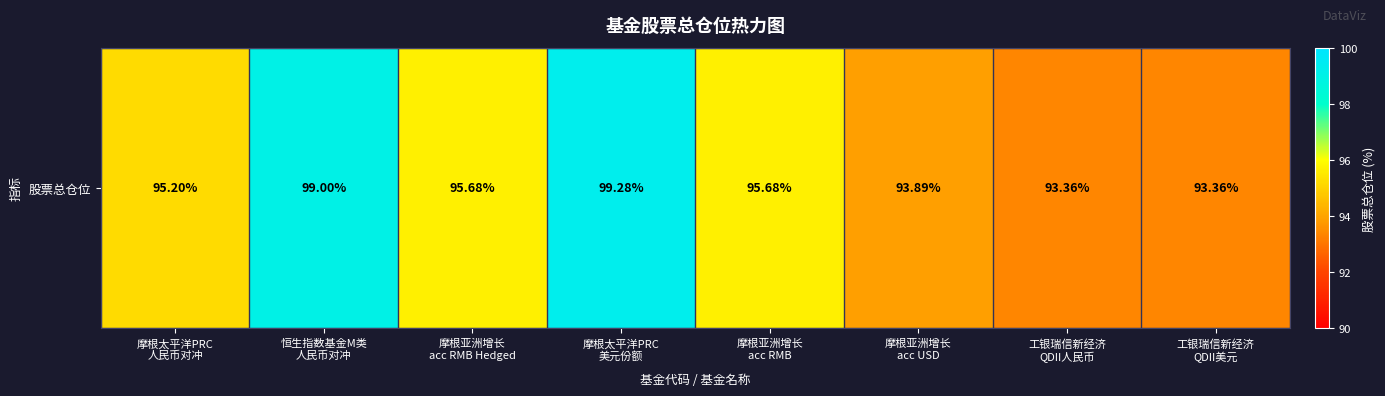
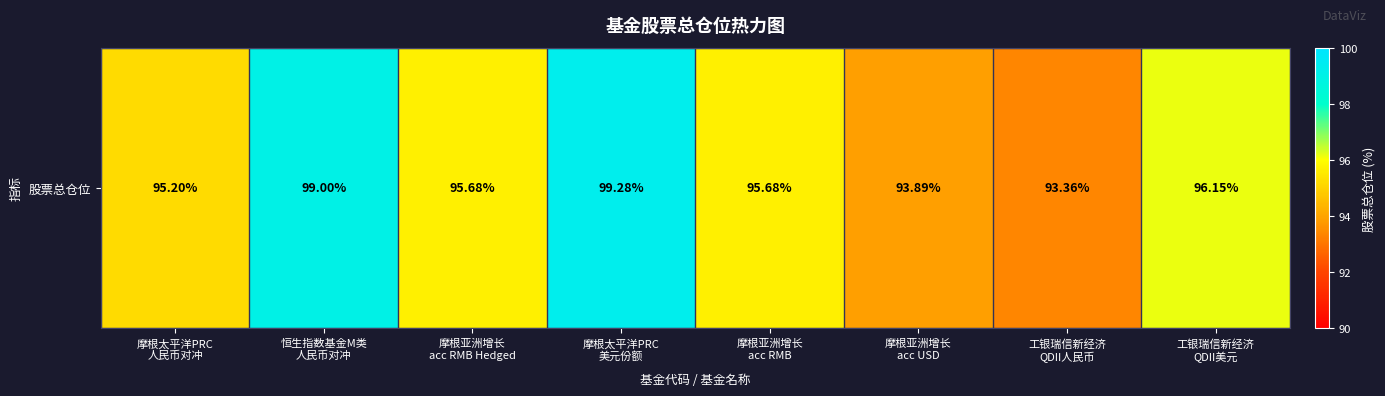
  {
    "股票总仓位": {
      "摩根太平洋PRC 人民币对冲": "95.20%",
      "恒生指数基金M类 人民币对冲": "99.00%",
      "摩根亚洲增长 acc RMB Hedged": "95.68%",
      "摩根太平洋PRC 美元份额": "99.28%",
      "摩根亚洲增长 acc RMB": "95.68%",
      "摩根亚洲增长 acc USD": "93.89%",
      "工银瑞信新经济 QDII人民币": "93.36%",
-     "工银瑞信新经济 QDII美元": "93.36%"
+     "工银瑞信新经济 QDII美元": "96.15%"
    }
  }
